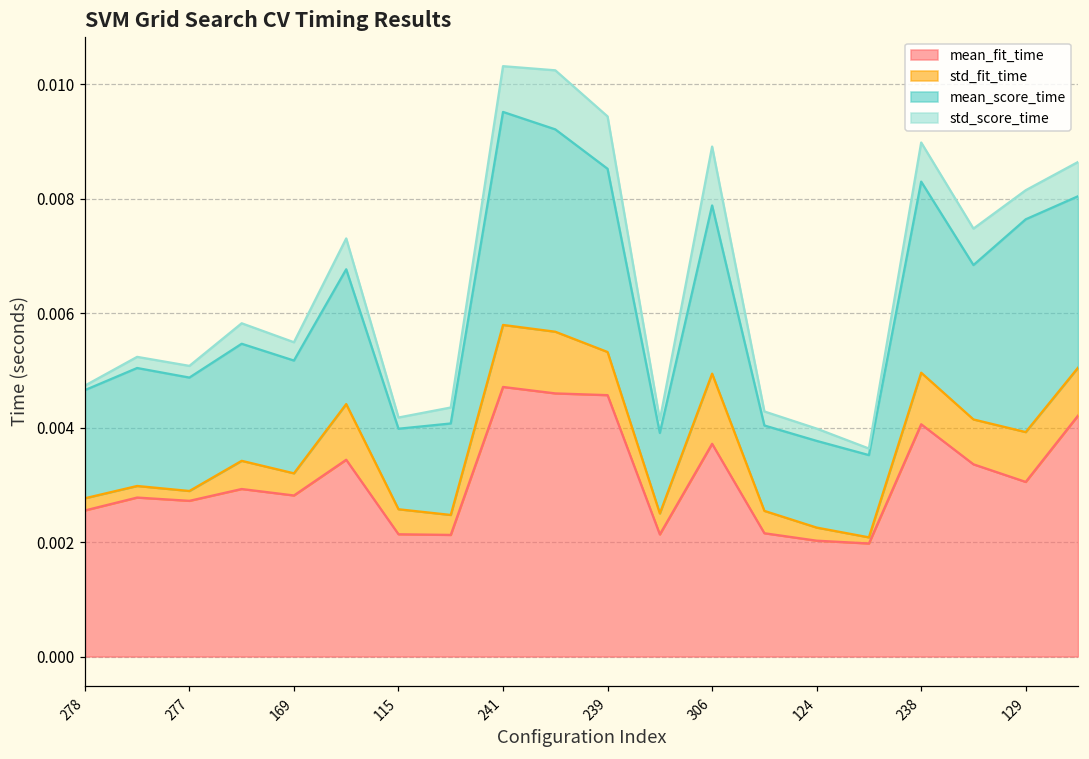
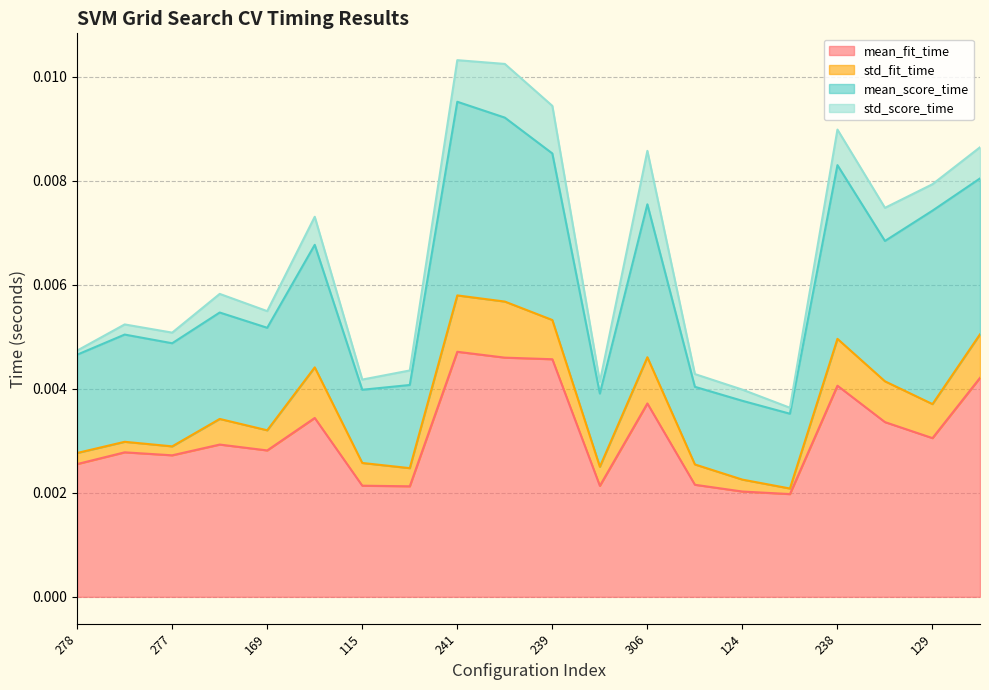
  {
    "mean_fit_time": {
      "278": 0.0026,
      "277": 0.0027,
      "169": 0.0028,
      "115": 0.0021,
      "241": 0.0047,
      "239": 0.0046,
      "306": 0.0037,
      "124": 0.0020,
      "238": 0.0041,
      "129": 0.0031
    },
    "std_fit_time": {
      "278": 0.0002,
      "277": 0.0002,
      "169": 0.0004,
      "115": 0.0004,
      "241": 0.0011,
      "239": 0.0008,
-     "306": 0.0012,
+     "306": 0.0009,
      "124": 0.0002,
      "238": 0.0009,
-     "129": 0.0009
+     "129": 0.0007
    },
    "mean_score_time": {
      "278": 0.0019,
      "277": 0.0020,
      "169": 0.0020,
      "115": 0.0014,
      "241": 0.0037,
      "239": 0.0032,
      "306": 0.0029,
      "124": 0.0015,
      "238": 0.0033,
      "129": 0.0037
    },
    "std_score_time": {
      "278": 0.0001,
      "277": 0.0002,
      "169": 0.0003,
      "115": 0.0002,
      "241": 0.0008,
      "239": 0.0009,
      "306": 0.0010,
      "124": 0.0002,
      "238": 0.0007,
      "129": 0.0005
    }
  }
